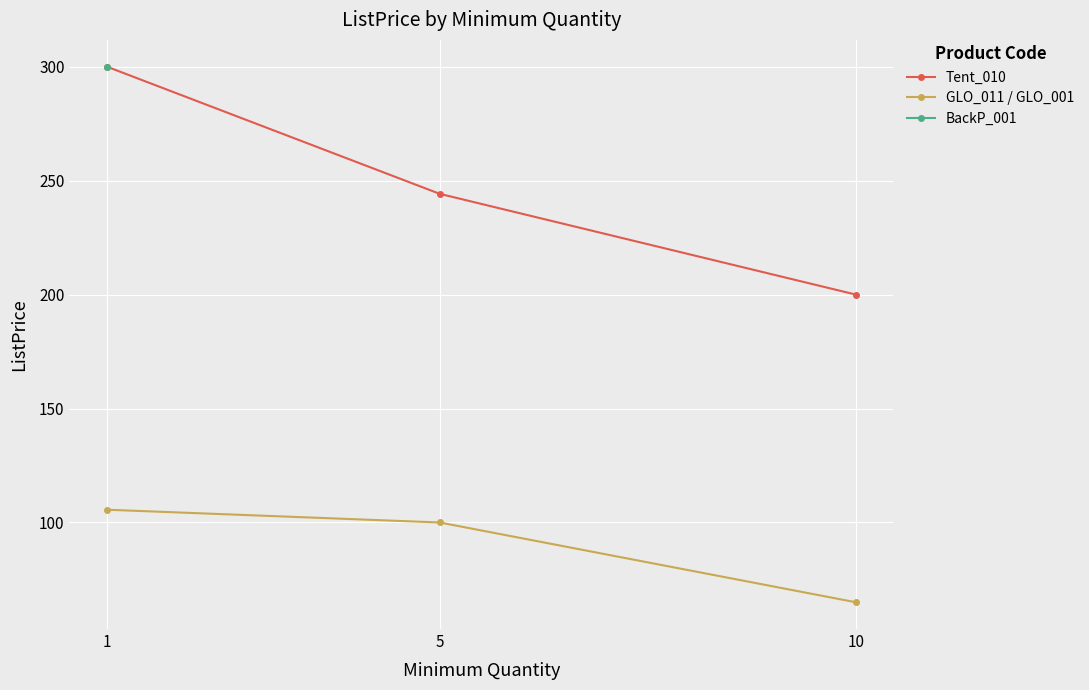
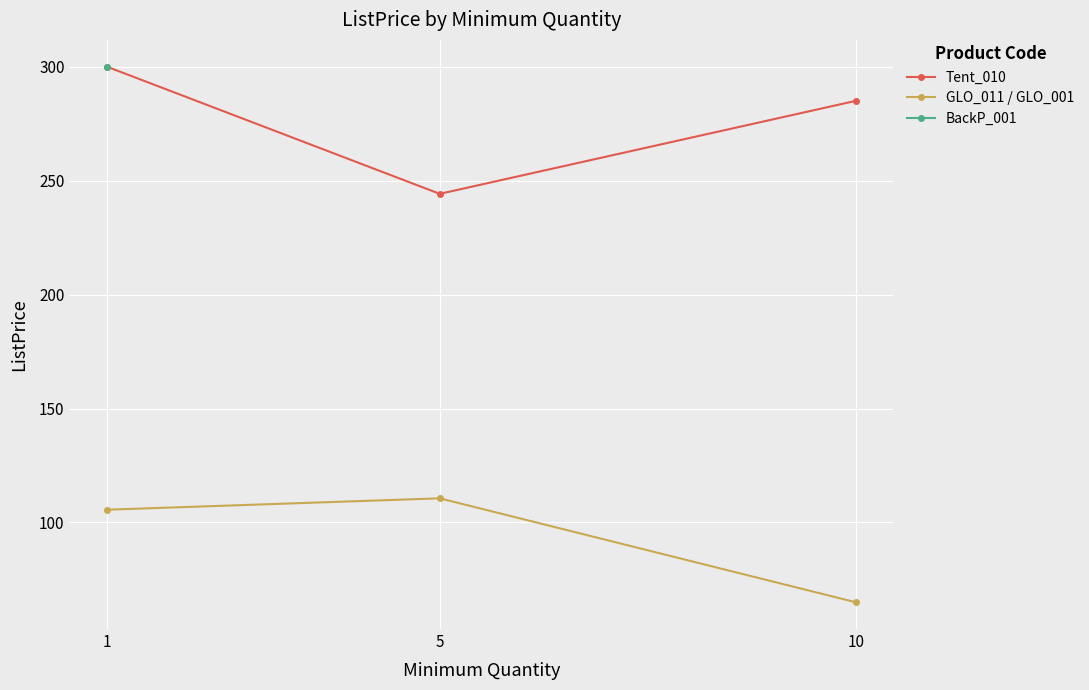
  {
    "Tent_010": {
      "5": 244,
-     "10": 200
+     "10": 285
    },
    "GLO_011 / GLO_001": {
      "1": 106,
-     "5": 100,
+     "5": 111,
      "10": 65
    }
  }
